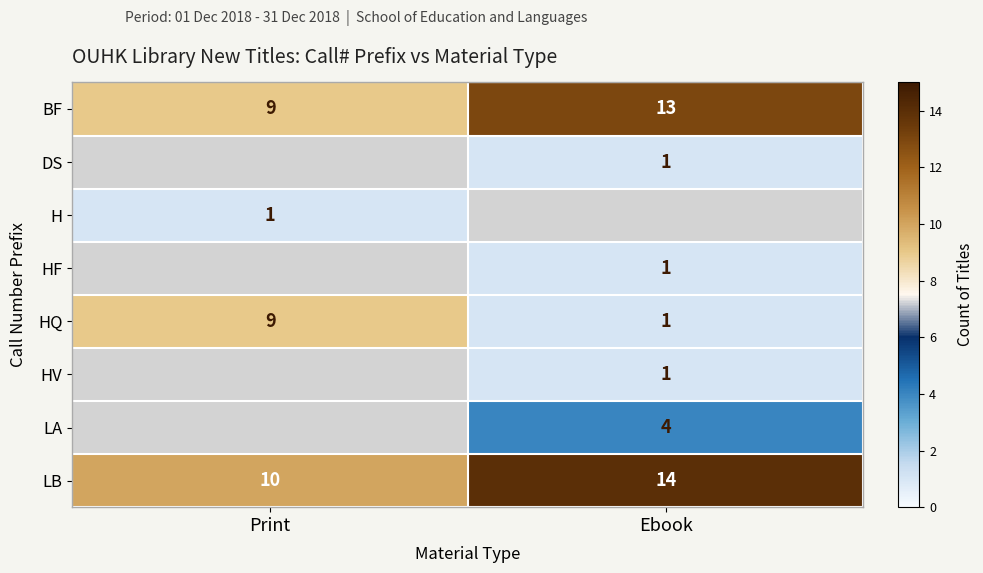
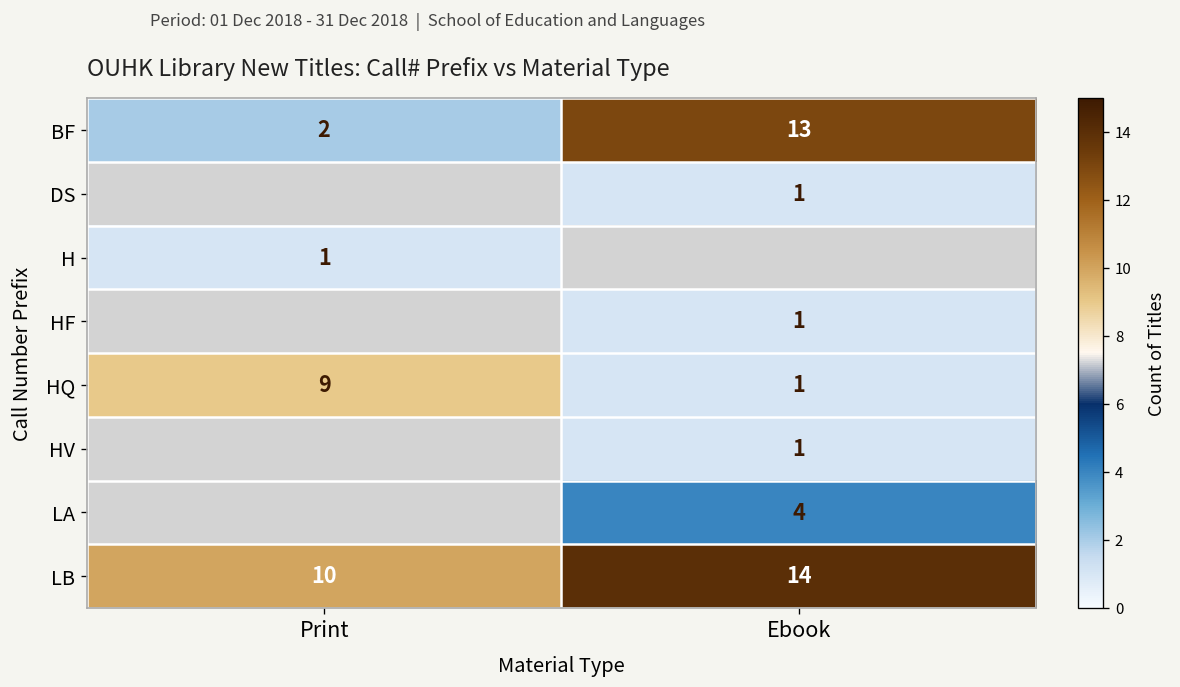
  {
    "BF": {
-     "Print": 9,
+     "Print": 2,
      "Ebook": 13
    },
    "DS": {
      "Ebook": 1
    },
    "H": {
      "Print": 1
    },
    "HF": {
      "Ebook": 1
    },
    "HQ": {
      "Print": 9,
      "Ebook": 1
    },
    "HV": {
      "Ebook": 1
    },
    "LA": {
      "Ebook": 4
    },
    "LB": {
      "Print": 10,
      "Ebook": 14
    }
  }
